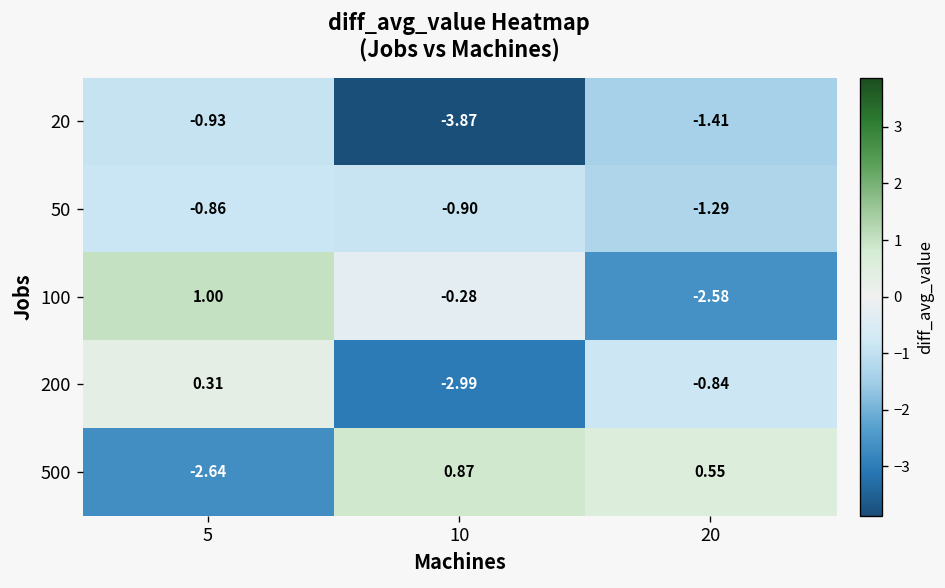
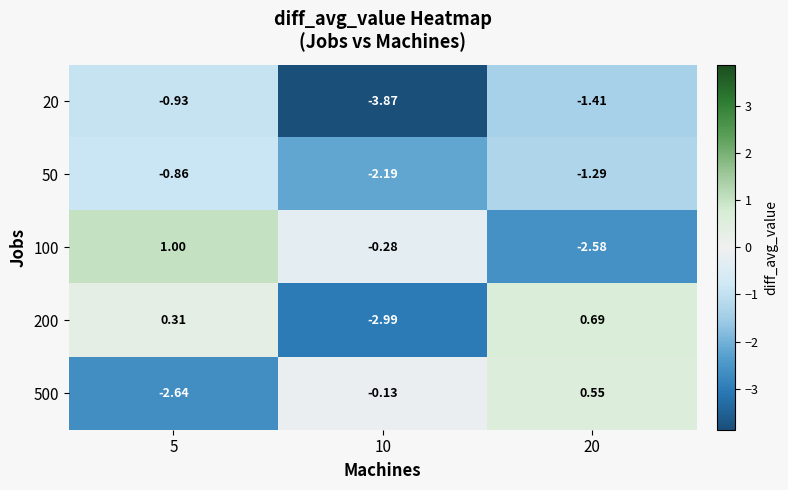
  {
    "20": {
      "5": -0.93,
      "10": -3.87,
      "20": -1.41
    },
    "50": {
      "5": -0.86,
-     "10": -0.90,
+     "10": -2.19,
      "20": -1.29
    },
    "100": {
      "5": 1.00,
      "10": -0.28,
      "20": -2.58
    },
    "200": {
      "5": 0.31,
      "10": -2.99,
-     "20": -0.84
+     "20": 0.69
    },
    "500": {
      "5": -2.64,
-     "10": 0.87,
+     "10": -0.13,
      "20": 0.55
    }
  }
